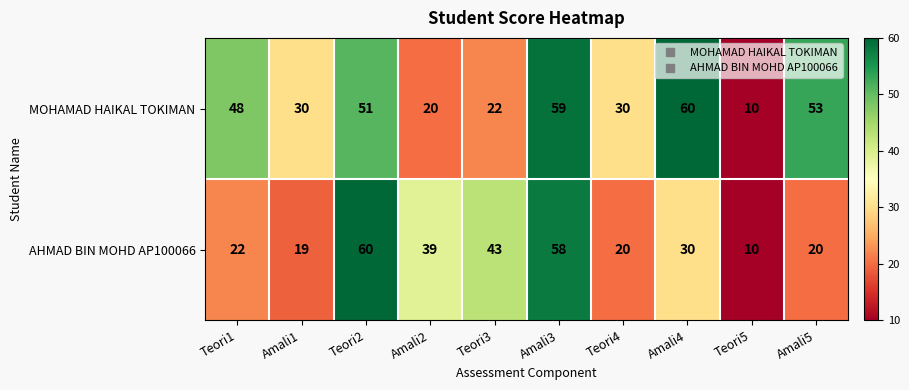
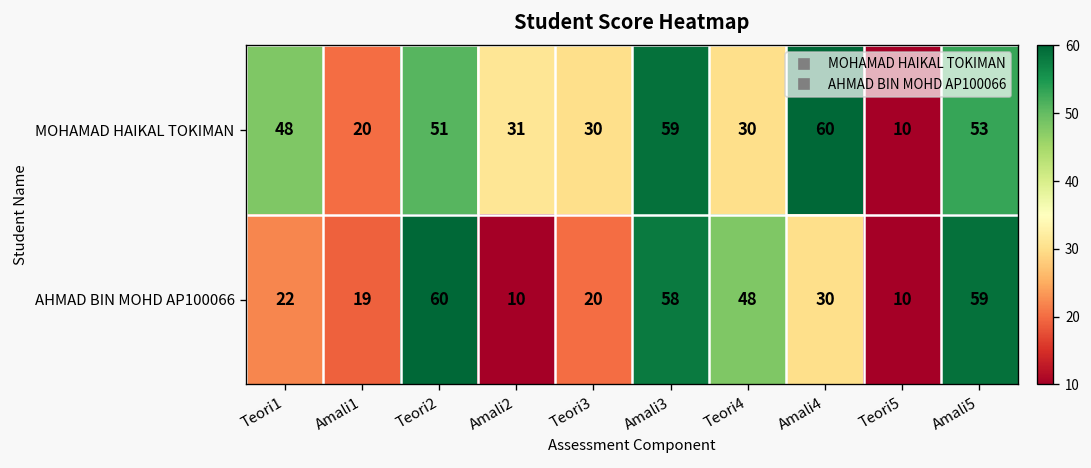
  {
    "MOHAMAD HAIKAL TOKIMAN": {
      "Teori1": 48,
-     "Amali1": 30,
+     "Amali1": 20,
      "Teori2": 51,
-     "Amali2": 20,
-     "Teori3": 22,
+     "Amali2": 31,
+     "Teori3": 30,
      "Amali3": 59,
      "Teori4": 30,
      "Amali4": 60,
      "Teori5": 10,
      "Amali5": 53
    },
    "AHMAD BIN MOHD AP100066": {
      "Teori1": 22,
      "Amali1": 19,
      "Teori2": 60,
-     "Amali2": 39,
-     "Teori3": 43,
+     "Amali2": 10,
+     "Teori3": 20,
      "Amali3": 58,
-     "Teori4": 20,
+     "Teori4": 48,
      "Amali4": 30,
      "Teori5": 10,
-     "Amali5": 20
+     "Amali5": 59
    }
  }
